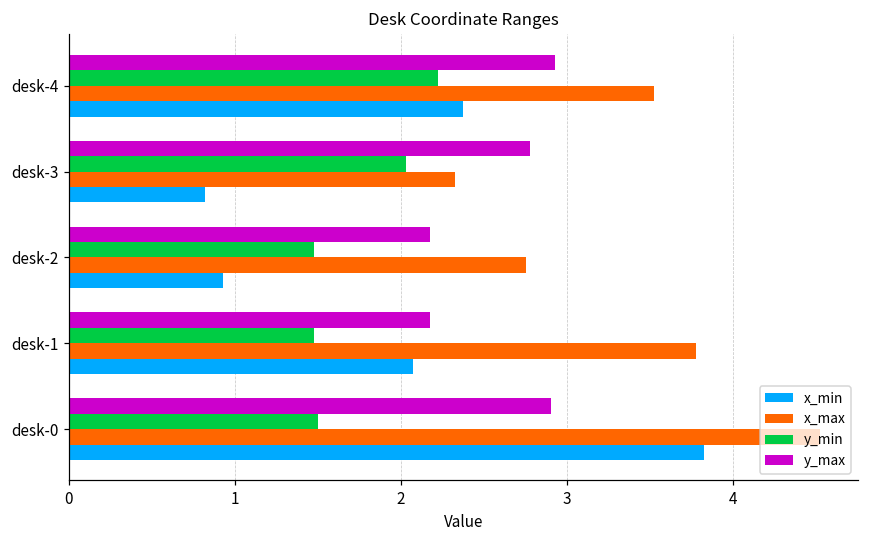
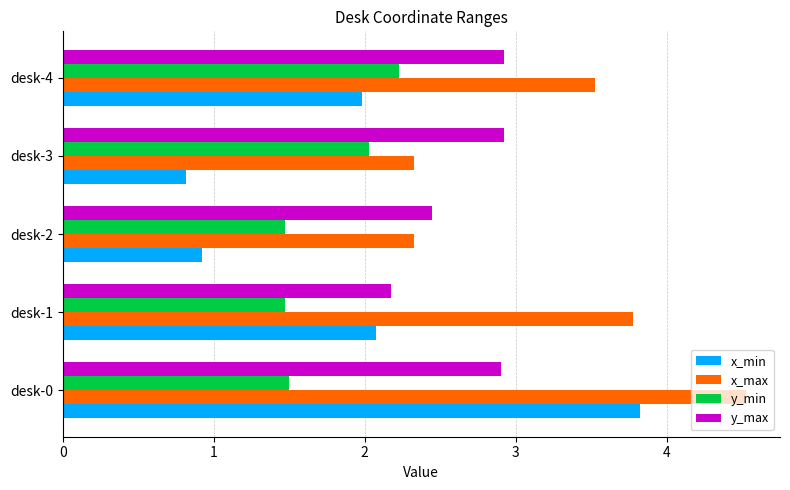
  {
    "x_min": {
-     "desk-4": 2.38,
+     "desk-4": 1.98,
      "desk-3": 0.82,
      "desk-2": 0.93,
      "desk-1": 2.07,
      "desk-0": 3.83
    },
    "x_max": {
      "desk-4": 3.52,
      "desk-3": 2.33,
-     "desk-2": 2.75,
+     "desk-2": 2.33,
      "desk-1": 3.78
    },
    "y_min": {
      "desk-4": 2.23,
      "desk-3": 2.03,
      "desk-2": 1.48,
      "desk-1": 1.48,
      "desk-0": 1.50
    },
    "y_max": {
      "desk-4": 2.93,
-     "desk-3": 2.77,
-     "desk-2": 2.18,
+     "desk-3": 2.93,
+     "desk-2": 2.45,
      "desk-1": 2.18,
      "desk-0": 2.90
    }
  }
